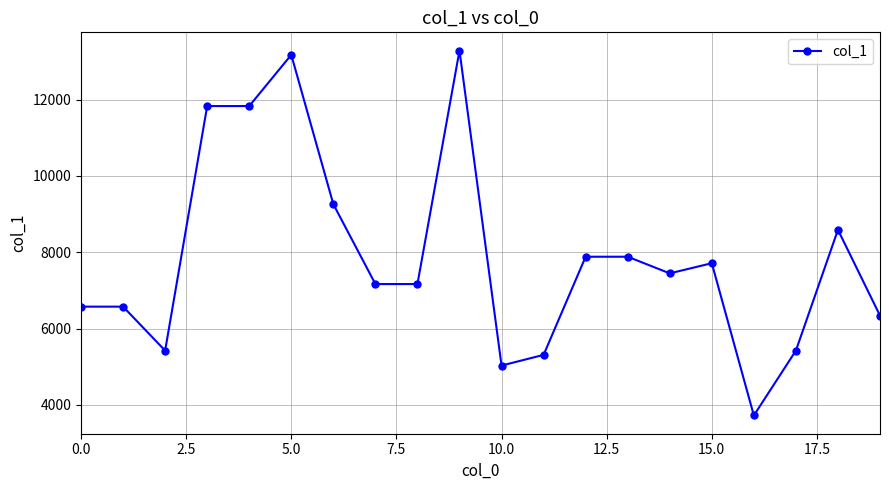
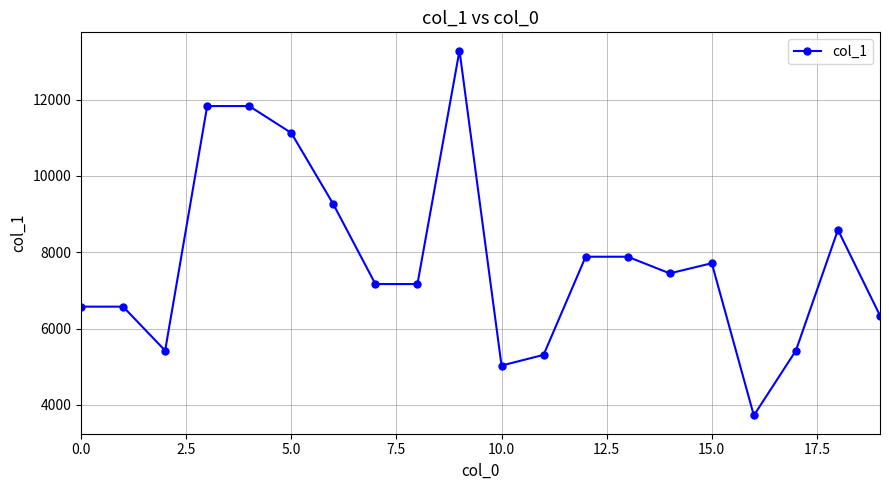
  {
    "0.0": 6600,
-   "5.0": 13200,
+   "5.0": 11100,
    "10.0": 5000,
    "15.0": 7700
  }
